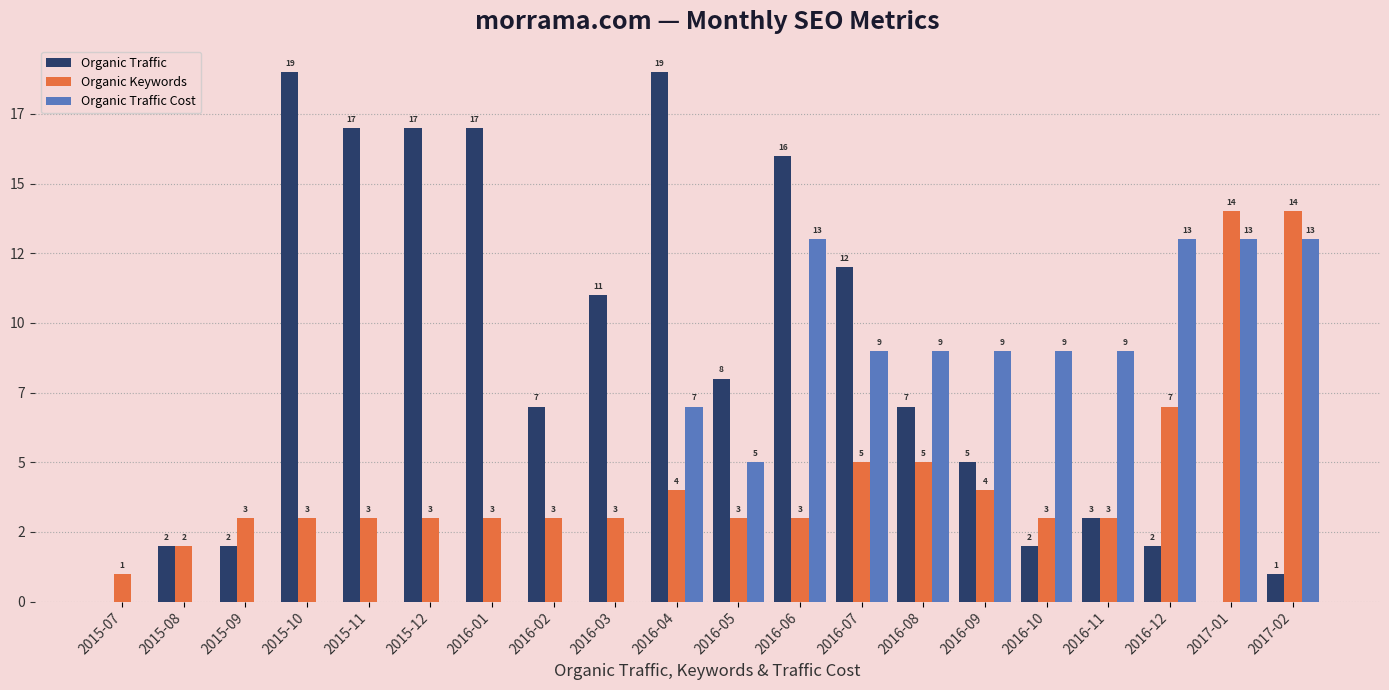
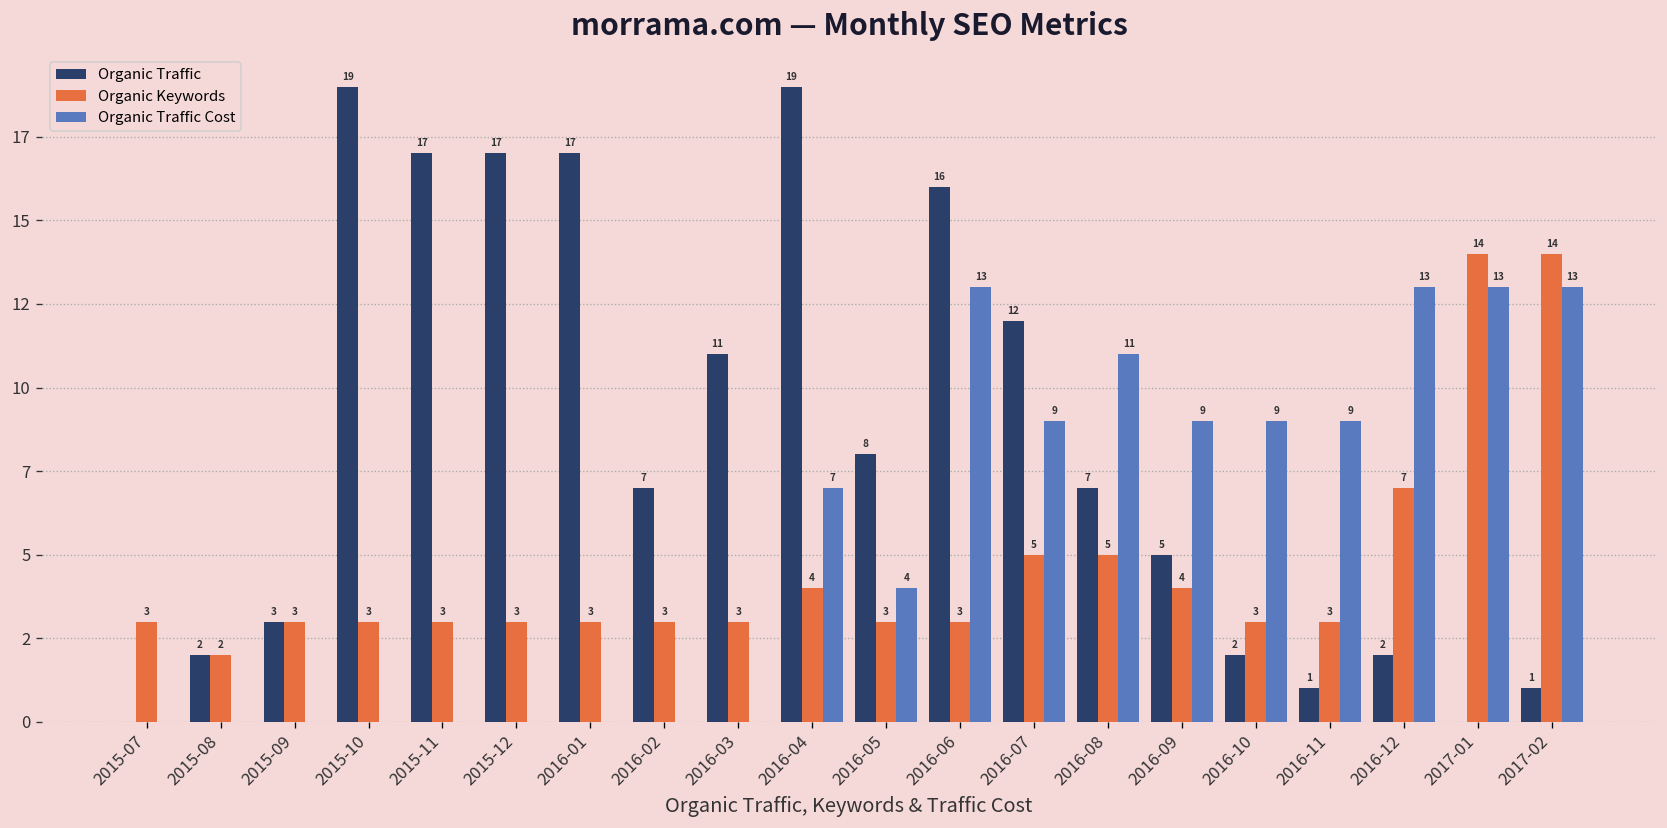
  {
    "Organic Traffic": {
      "2015-08": 2,
-     "2015-09": 2,
+     "2015-09": 3,
      "2015-10": 19,
      "2015-11": 17,
      "2015-12": 17,
      "2016-01": 17,
      "2016-02": 7,
      "2016-03": 11,
      "2016-04": 19,
      "2016-05": 8,
      "2016-06": 16,
      "2016-07": 12,
      "2016-08": 7,
      "2016-09": 5,
      "2016-10": 2,
-     "2016-11": 3,
+     "2016-11": 1,
      "2016-12": 2,
      "2017-02": 1
    },
    "Organic Keywords": {
-     "2015-07": 1,
+     "2015-07": 3,
      "2015-08": 2,
      "2015-09": 3,
      "2015-10": 3,
      "2015-11": 3,
      "2015-12": 3,
      "2016-01": 3,
      "2016-02": 3,
      "2016-03": 3,
      "2016-04": 4,
      "2016-05": 3,
      "2016-06": 3,
      "2016-07": 5,
      "2016-08": 5,
      "2016-09": 4,
      "2016-10": 3,
      "2016-11": 3,
      "2016-12": 7,
      "2017-01": 14,
      "2017-02": 14
    },
    "Organic Traffic Cost": {
      "2016-04": 7,
-     "2016-05": 5,
+     "2016-05": 4,
      "2016-06": 13,
      "2016-07": 9,
-     "2016-08": 9,
+     "2016-08": 11,
      "2016-09": 9,
      "2016-10": 9,
      "2016-11": 9,
      "2016-12": 13,
      "2017-01": 13,
      "2017-02": 13
    }
  }
